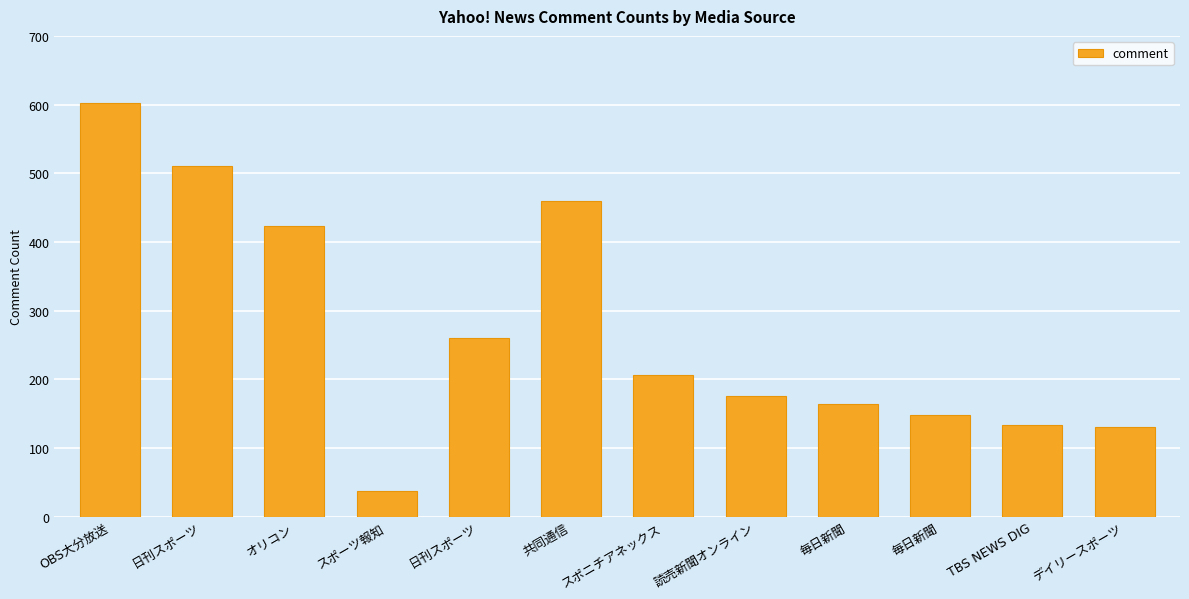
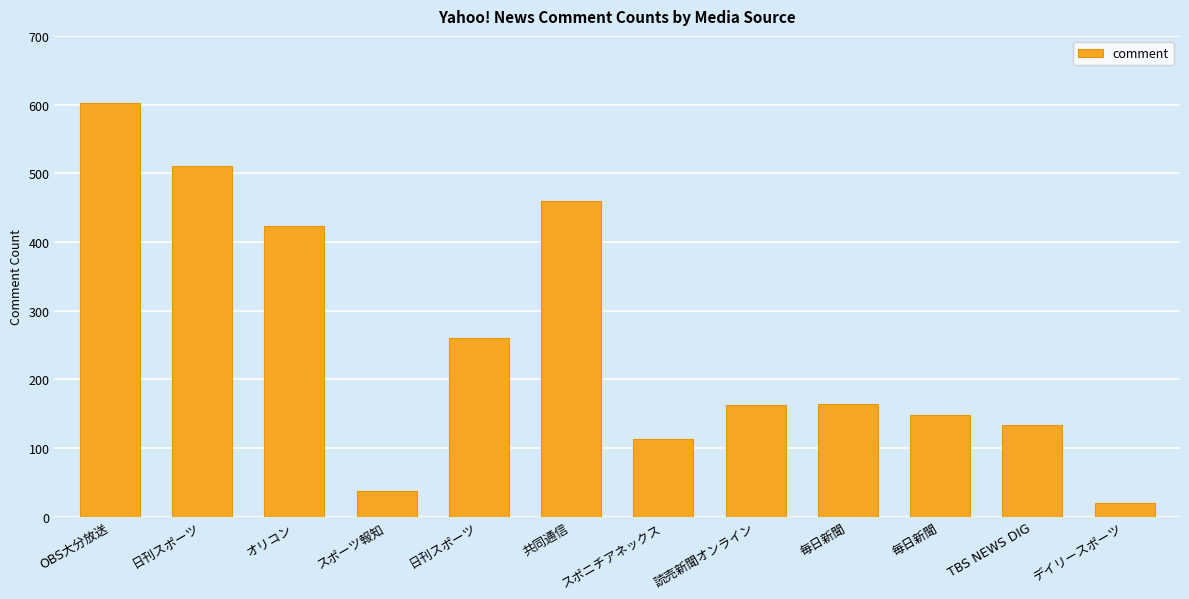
  {
    "OBS大分放送": 600,
    "オリコン": 420,
    "スポーツ報知": 40,
    "共同通信": 460,
-   "スポニチアネックス": 210,
-   "読売新聞オンライン": 180,
+   "スポニチアネックス": 110,
+   "読売新聞オンライン": 160,
    "TBS NEWS DIG": 130,
-   "デイリースポーツ": 130
+   "デイリースポーツ": 20
  }
